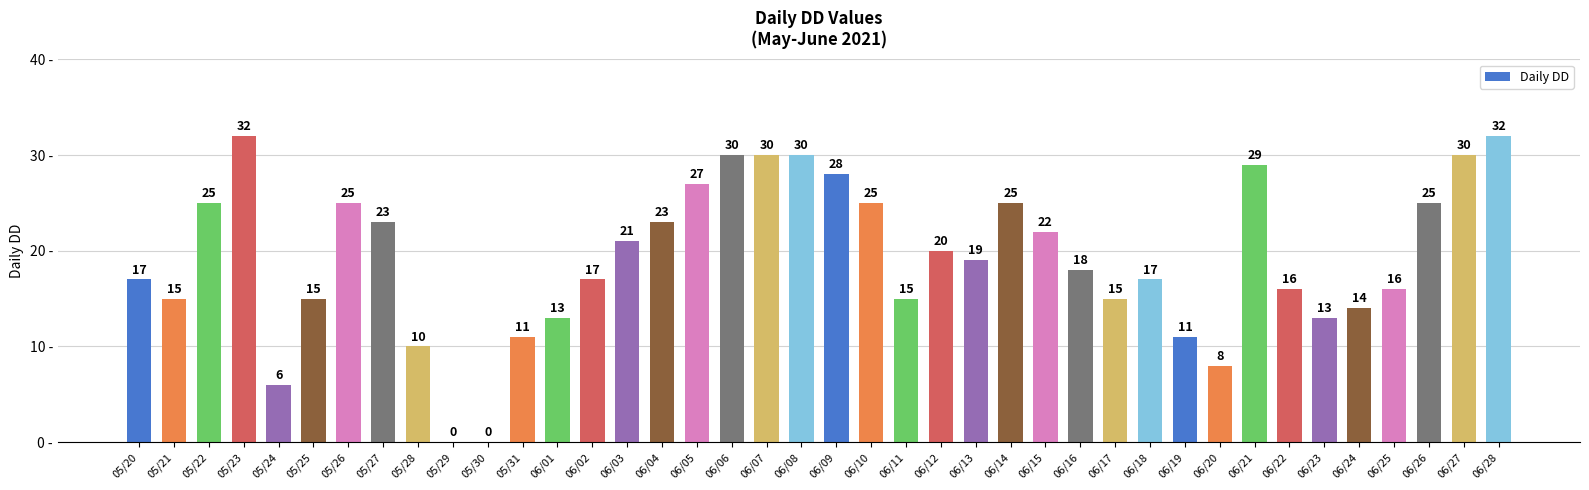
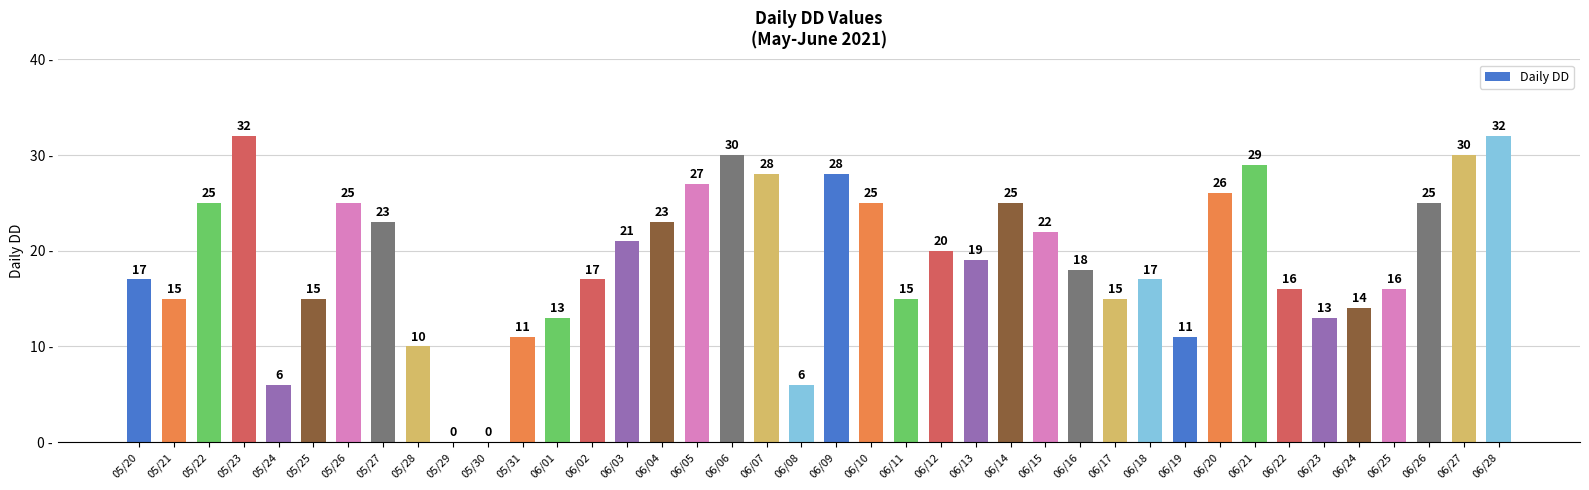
  {
    "05/20": 17,
    "05/21": 15,
    "05/22": 25,
    "05/23": 32,
    "05/24": 6,
    "05/25": 15,
    "05/26": 25,
    "05/27": 23,
    "05/28": 10,
    "05/29": 0,
    "05/30": 0,
    "05/31": 11,
    "06/01": 13,
    "06/02": 17,
    "06/03": 21,
    "06/04": 23,
    "06/05": 27,
    "06/06": 30,
-   "06/07": 30,
-   "06/08": 30,
+   "06/07": 28,
+   "06/08": 6,
    "06/09": 28,
    "06/10": 25,
    "06/11": 15,
    "06/12": 20,
    "06/13": 19,
    "06/14": 25,
    "06/15": 22,
    "06/16": 18,
    "06/17": 15,
    "06/18": 17,
    "06/19": 11,
-   "06/20": 8,
+   "06/20": 26,
    "06/21": 29,
    "06/22": 16,
    "06/23": 13,
    "06/24": 14,
    "06/25": 16,
    "06/26": 25,
    "06/27": 30,
    "06/28": 32
  }
